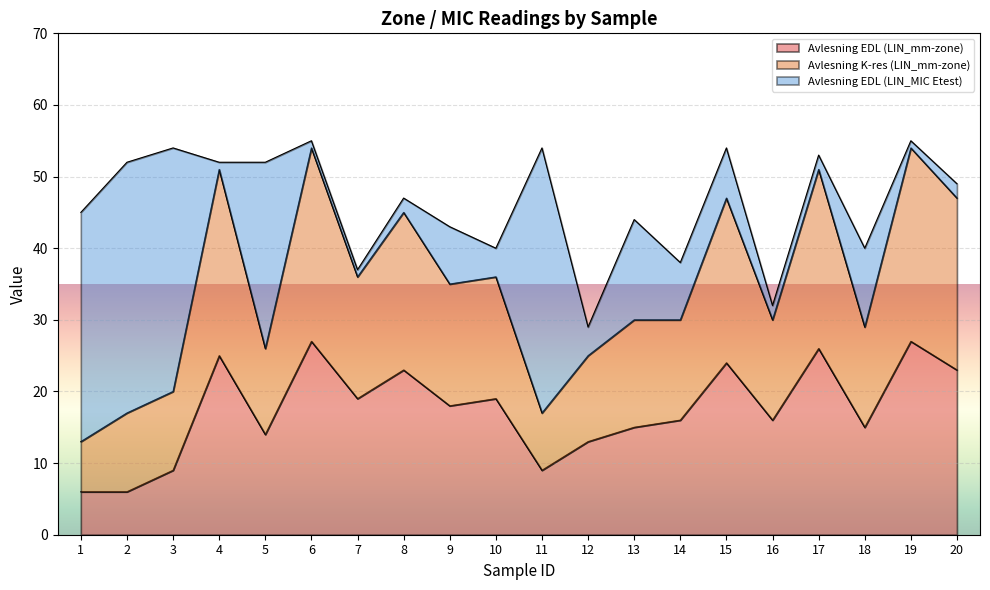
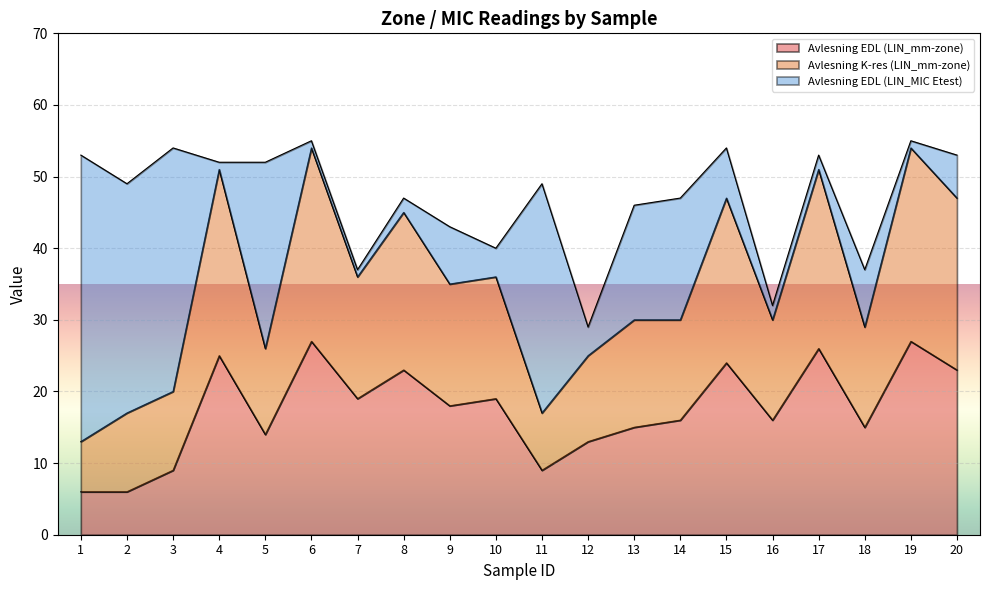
  {
    "Avlesning EDL (LIN_MIC Etest)": {
-     "1": 32,
-     "2": 35,
+     "1": 40,
+     "2": 32,
      "3": 34,
      "4": 1,
      "5": 26,
      "6": 1,
      "7": 1,
      "8": 2,
      "9": 8,
      "10": 4,
-     "11": 37,
+     "11": 32,
      "12": 4,
-     "13": 14,
-     "14": 8,
+     "13": 16,
+     "14": 17,
      "15": 7,
      "16": 2,
      "17": 2,
-     "18": 11,
+     "18": 8,
      "19": 1,
-     "20": 2
+     "20": 6
    }
  }
